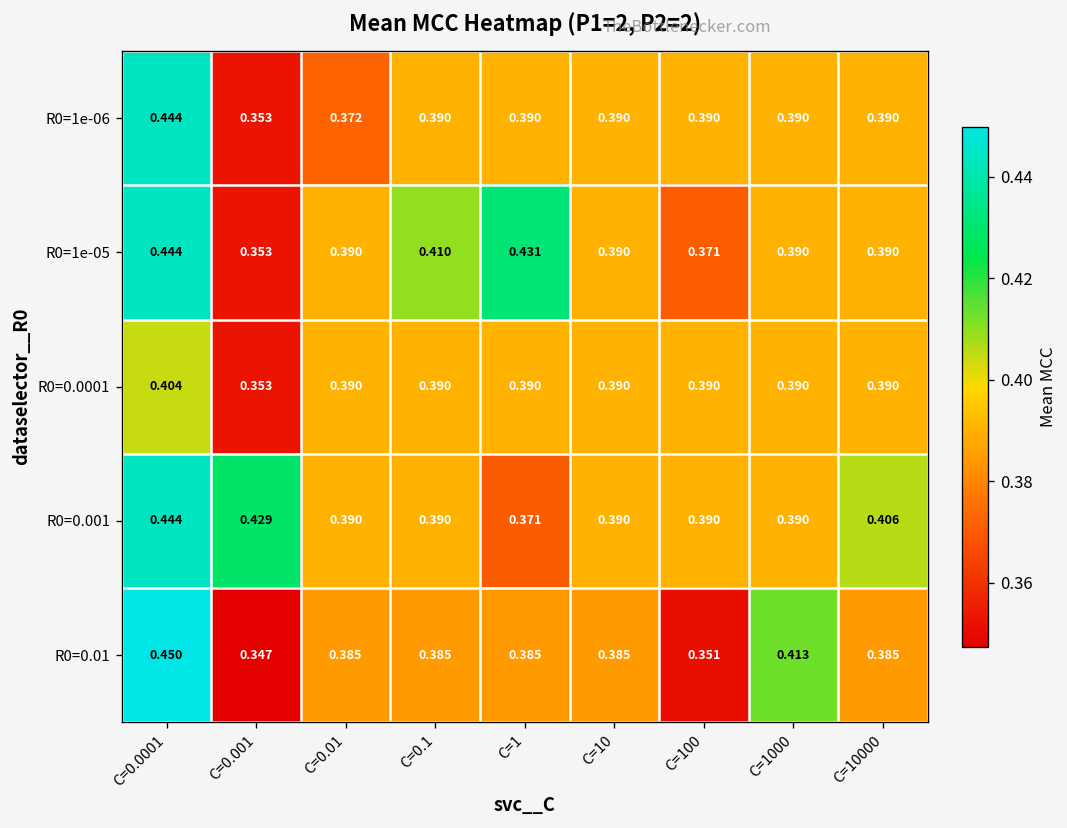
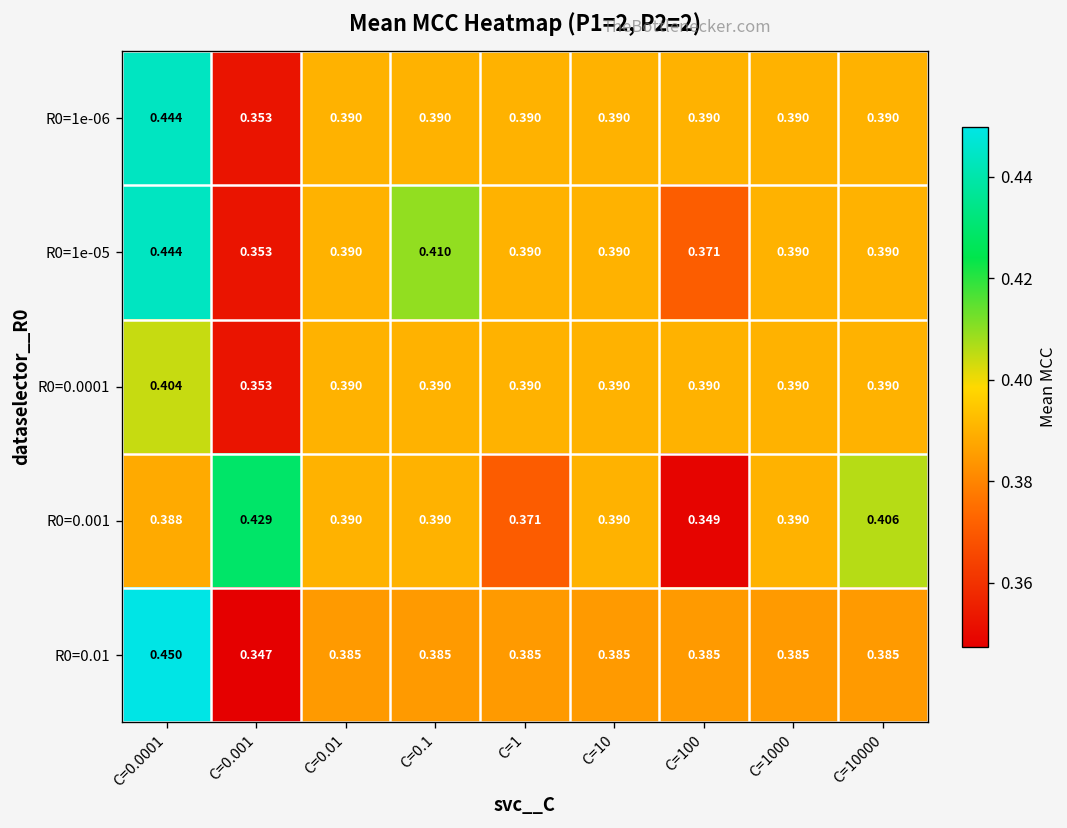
  {
    "R0=1e-06": {
      "C=0.0001": 0.444,
      "C=0.001": 0.353,
-     "C=0.01": 0.372,
+     "C=0.01": 0.390,
      "C=0.1": 0.390,
      "C=1": 0.390,
      "C=10": 0.390,
      "C=100": 0.390,
      "C=1000": 0.390,
      "C=10000": 0.390
    },
    "R0=1e-05": {
      "C=0.0001": 0.444,
      "C=0.001": 0.353,
      "C=0.01": 0.390,
      "C=0.1": 0.410,
-     "C=1": 0.431,
+     "C=1": 0.390,
      "C=10": 0.390,
      "C=100": 0.371,
      "C=1000": 0.390,
      "C=10000": 0.390
    },
    "R0=0.0001": {
      "C=0.0001": 0.404,
      "C=0.001": 0.353,
      "C=0.01": 0.390,
      "C=0.1": 0.390,
      "C=1": 0.390,
      "C=10": 0.390,
      "C=100": 0.390,
      "C=1000": 0.390,
      "C=10000": 0.390
    },
    "R0=0.001": {
-     "C=0.0001": 0.444,
+     "C=0.0001": 0.388,
      "C=0.001": 0.429,
      "C=0.01": 0.390,
      "C=0.1": 0.390,
      "C=1": 0.371,
      "C=10": 0.390,
-     "C=100": 0.390,
+     "C=100": 0.349,
      "C=1000": 0.390,
      "C=10000": 0.406
    },
    "R0=0.01": {
      "C=0.0001": 0.450,
      "C=0.001": 0.347,
      "C=0.01": 0.385,
      "C=0.1": 0.385,
      "C=1": 0.385,
      "C=10": 0.385,
-     "C=100": 0.351,
-     "C=1000": 0.413,
+     "C=100": 0.385,
+     "C=1000": 0.385,
      "C=10000": 0.385
    }
  }
